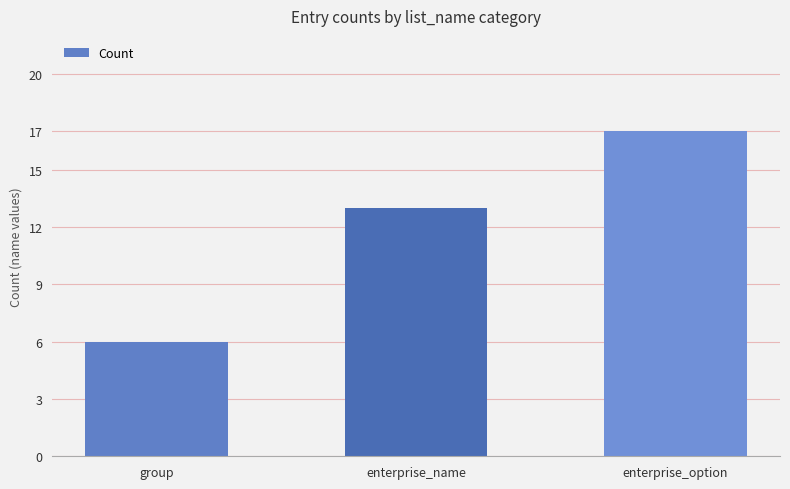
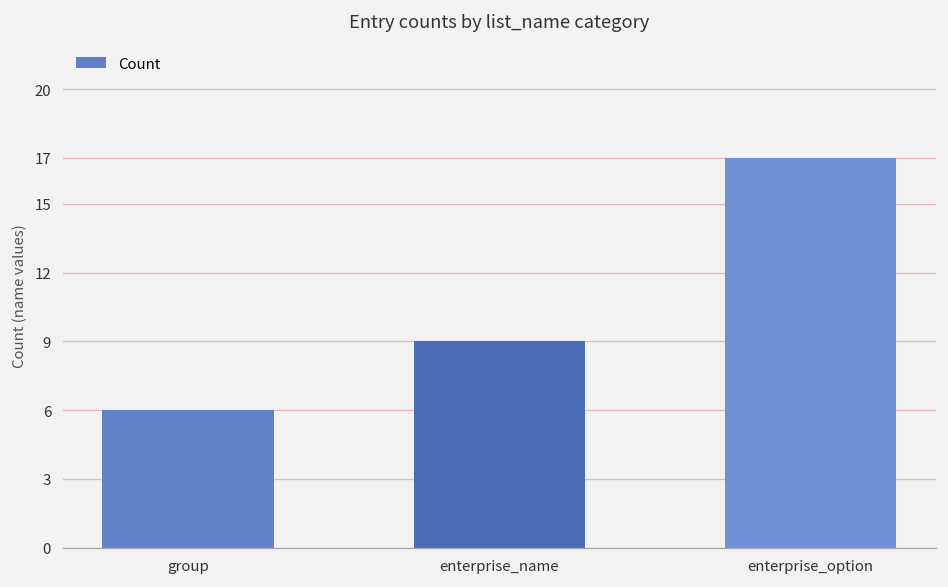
  {
    "group": 6,
-   "enterprise_name": 13,
+   "enterprise_name": 9,
    "enterprise_option": 17
  }
